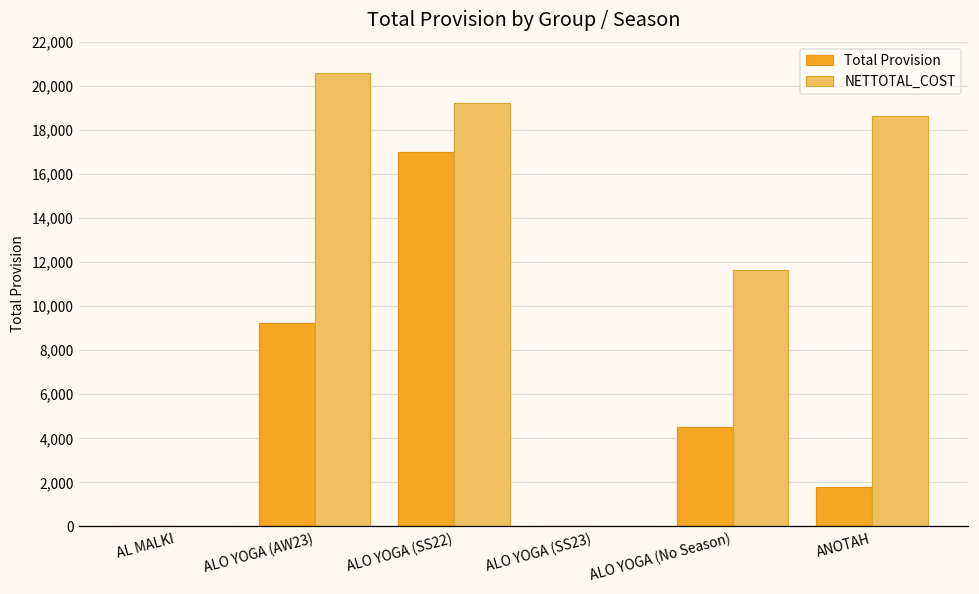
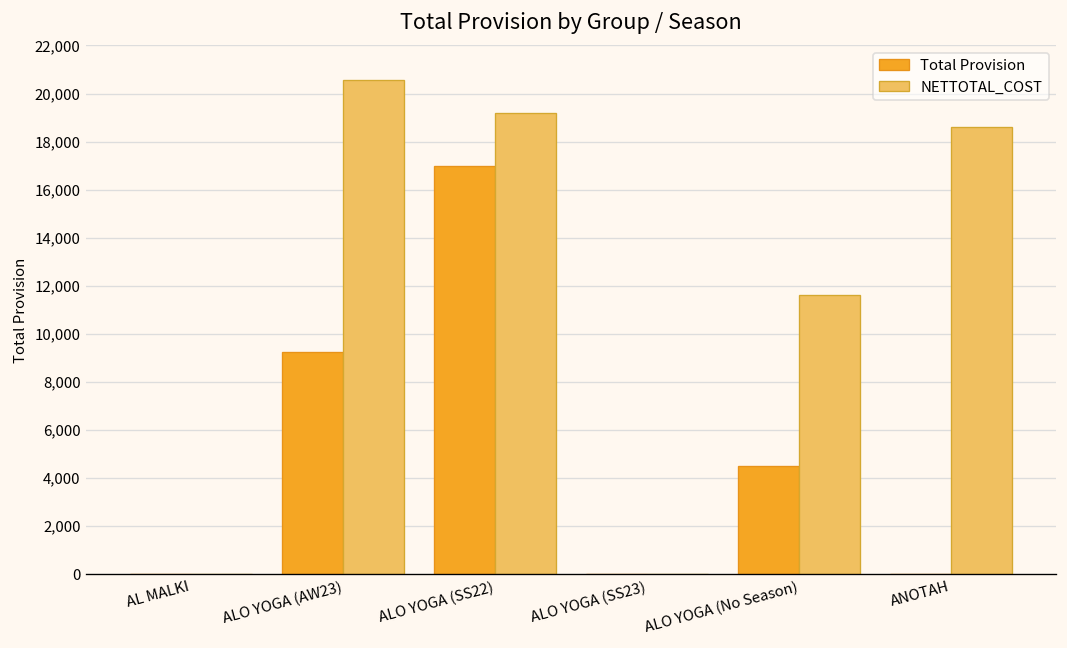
  {
    "Total Provision": {
      "AL MALKI": "0",
      "ALO YOGA (AW23)": "9,200",
      "ALO YOGA (SS22)": "17,000",
      "ALO YOGA (SS23)": "0",
      "ALO YOGA (No Season)": "4,500",
-     "ANOTAH": "1,800"
+     "ANOTAH": "0"
    },
    "NETTOTAL_COST": {
      "AL MALKI": "0",
      "ALO YOGA (AW23)": "20,600",
      "ALO YOGA (SS22)": "19,200",
      "ALO YOGA (SS23)": "0",
      "ALO YOGA (No Season)": "11,600",
      "ANOTAH": "18,600"
    }
  }
